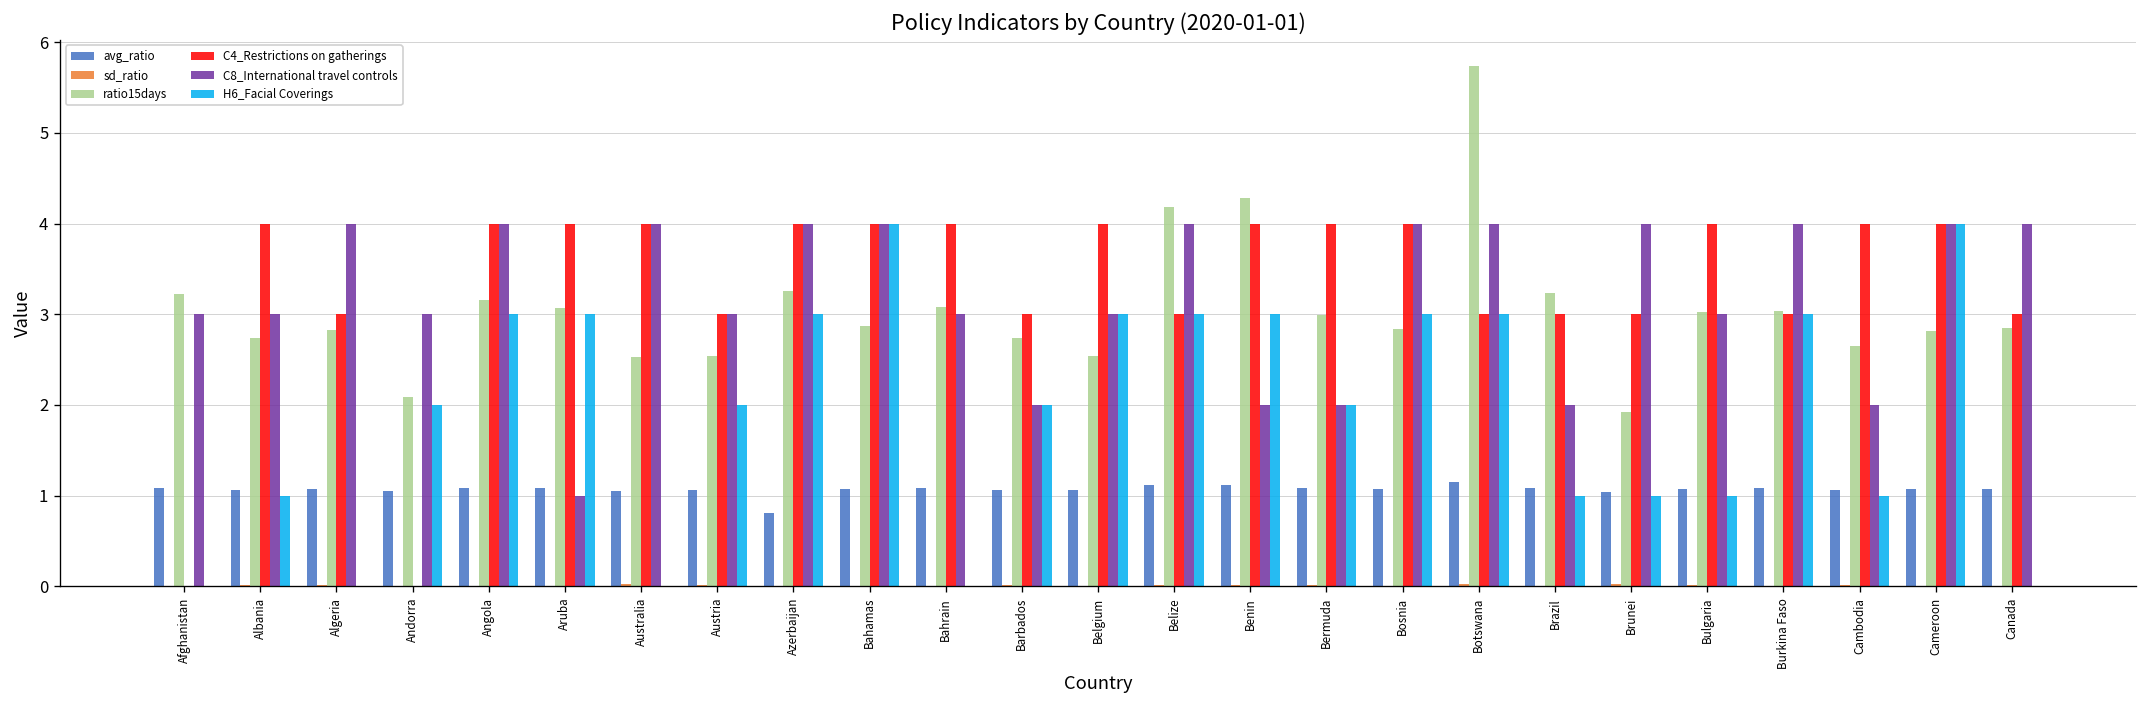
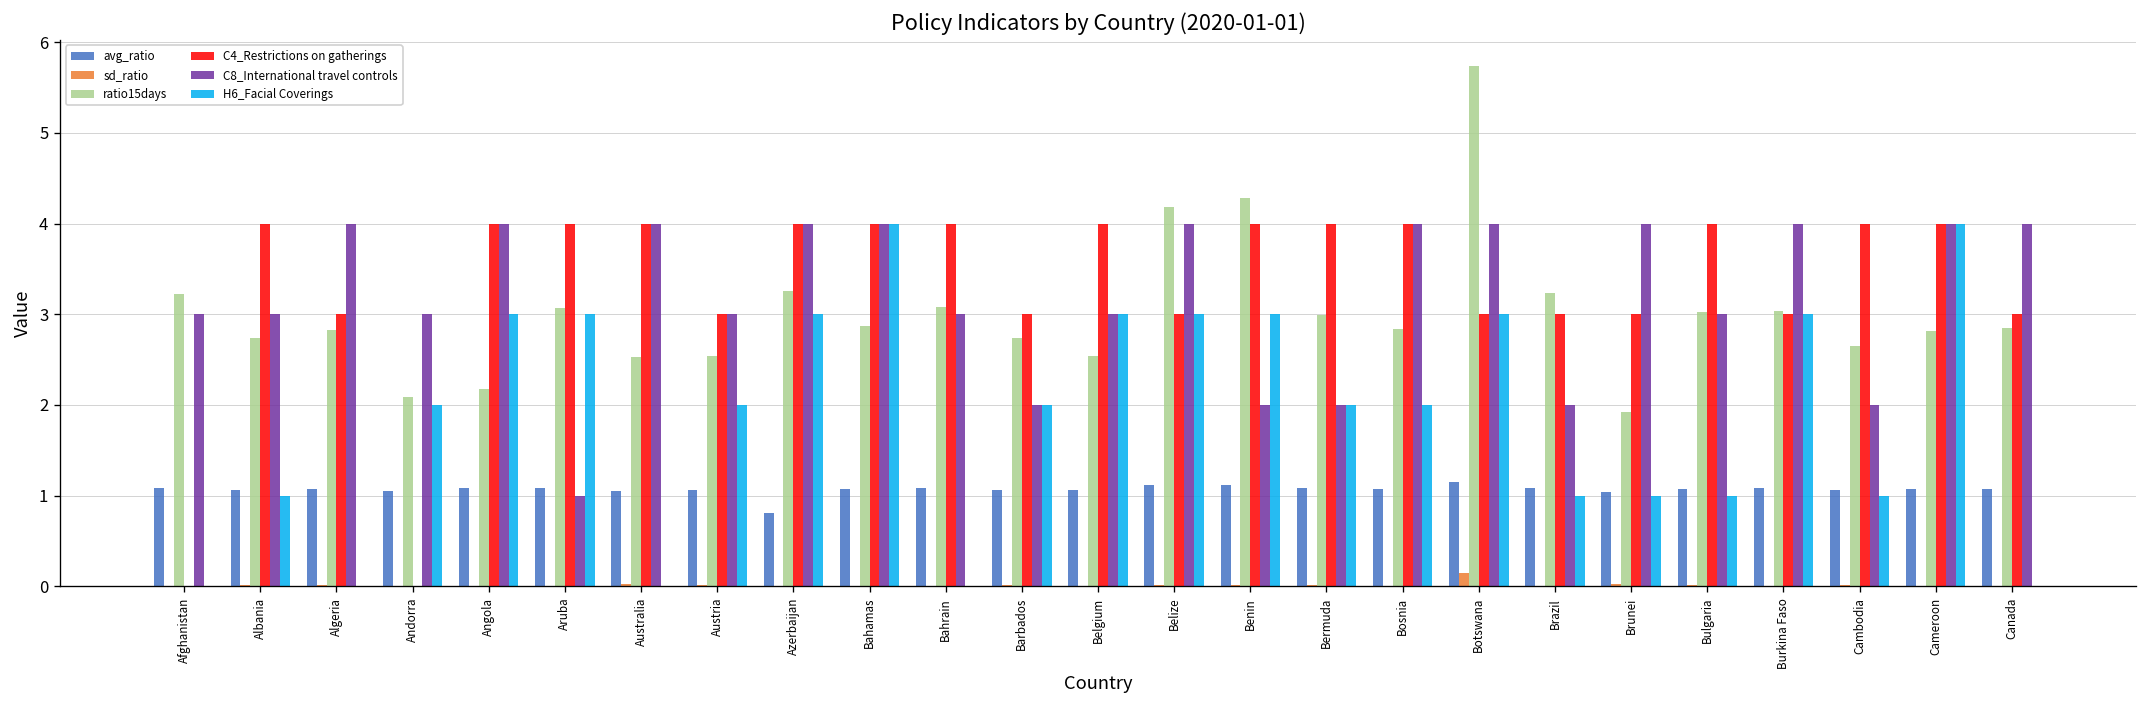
  {
    "avg_ratio": {
      "Afghanistan": 1.1,
      "Albania": 1.1,
      "Algeria": 1.1,
      "Andorra": 1.0,
      "Angola": 1.1,
      "Aruba": 1.1,
      "Australia": 1.1,
      "Austria": 1.1,
      "Azerbaijan": 0.8,
      "Bahamas": 1.1,
      "Bahrain": 1.1,
      "Barbados": 1.1,
      "Belgium": 1.1,
      "Belize": 1.1,
      "Benin": 1.1,
      "Bermuda": 1.1,
      "Bosnia": 1.1,
      "Botswana": 1.1,
      "Brazil": 1.1,
      "Brunei": 1.0,
      "Bulgaria": 1.1,
      "Burkina Faso": 1.1,
      "Cambodia": 1.1,
      "Cameroon": 1.1,
      "Canada": 1.1
    },
    "sd_ratio": {
-     "Botswana": 0.0
+     "Botswana": 0.1
    },
    "ratio15days": {
      "Afghanistan": 3.2,
      "Albania": 2.7,
      "Algeria": 2.8,
      "Andorra": 2.1,
-     "Angola": 3.2,
+     "Angola": 2.2,
      "Aruba": 3.1,
      "Australia": 2.5,
      "Austria": 2.5,
      "Azerbaijan": 3.3,
      "Bahamas": 2.9,
      "Bahrain": 3.1,
      "Barbados": 2.7,
      "Belgium": 2.5,
      "Belize": 4.2,
      "Benin": 4.3,
      "Bermuda": 3.0,
      "Bosnia": 2.8,
      "Botswana": 5.7,
      "Brazil": 3.2,
      "Brunei": 1.9,
      "Bulgaria": 3.0,
      "Burkina Faso": 3.0,
      "Cambodia": 2.7,
      "Cameroon": 2.8,
      "Canada": 2.8
    },
    "C4_Restrictions on gatherings": {
      "Afghanistan": 0.0,
      "Albania": 4.0,
      "Algeria": 3.0,
      "Andorra": 0.0,
      "Angola": 4.0,
      "Aruba": 4.0,
      "Australia": 4.0,
      "Austria": 3.0,
      "Azerbaijan": 4.0,
      "Bahamas": 4.0,
      "Bahrain": 4.0,
      "Barbados": 3.0,
      "Belgium": 4.0,
      "Belize": 3.0,
      "Benin": 4.0,
      "Bermuda": 4.0,
      "Bosnia": 4.0,
      "Botswana": 3.0,
      "Brazil": 3.0,
      "Brunei": 3.0,
      "Bulgaria": 4.0,
      "Burkina Faso": 3.0,
      "Cambodia": 4.0,
      "Cameroon": 4.0,
      "Canada": 3.0
    },
    "C8_International travel controls": {
      "Afghanistan": 3.0,
      "Albania": 3.0,
      "Algeria": 4.0,
      "Andorra": 3.0,
      "Angola": 4.0,
      "Aruba": 1.0,
      "Australia": 4.0,
      "Austria": 3.0,
      "Azerbaijan": 4.0,
      "Bahamas": 4.0,
      "Bahrain": 3.0,
      "Barbados": 2.0,
      "Belgium": 3.0,
      "Belize": 4.0,
      "Benin": 2.0,
      "Bermuda": 2.0,
      "Bosnia": 4.0,
      "Botswana": 4.0,
      "Brazil": 2.0,
      "Brunei": 4.0,
      "Bulgaria": 3.0,
      "Burkina Faso": 4.0,
      "Cambodia": 2.0,
      "Cameroon": 4.0,
      "Canada": 4.0
    },
    "H6_Facial Coverings": {
      "Afghanistan": 0,
      "Albania": 1,
      "Algeria": 0,
      "Andorra": 2,
      "Angola": 3,
      "Aruba": 3,
      "Australia": 0,
      "Austria": 2,
      "Azerbaijan": 3,
      "Bahamas": 4,
      "Bahrain": 0,
      "Barbados": 2,
      "Belgium": 3,
      "Belize": 3,
      "Benin": 3,
      "Bermuda": 2,
-     "Bosnia": 3,
+     "Bosnia": 2,
      "Botswana": 3,
      "Brazil": 1,
      "Brunei": 1,
      "Bulgaria": 1,
      "Burkina Faso": 3,
      "Cambodia": 1,
      "Cameroon": 4,
      "Canada": 0
    }
  }
